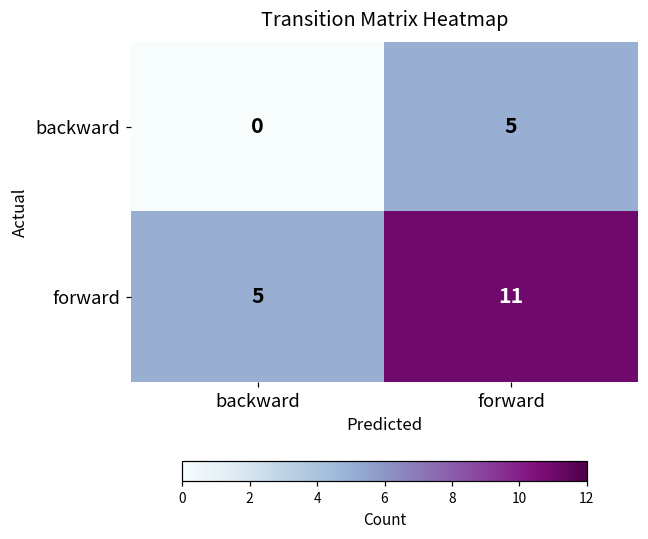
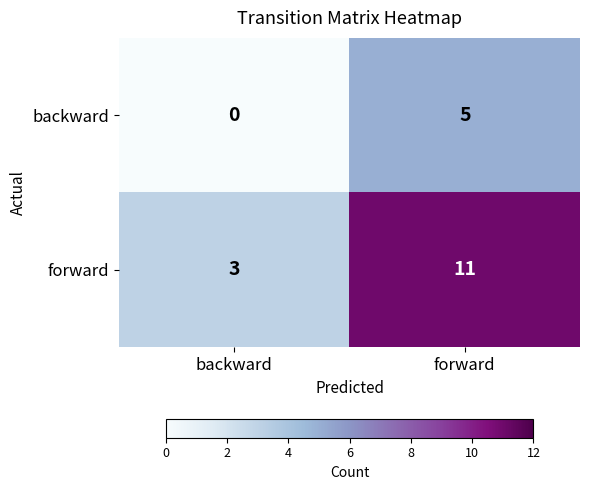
  {
    "backward": {
      "backward": 0,
      "forward": 5
    },
    "forward": {
-     "backward": 5,
+     "backward": 3,
      "forward": 11
    }
  }
